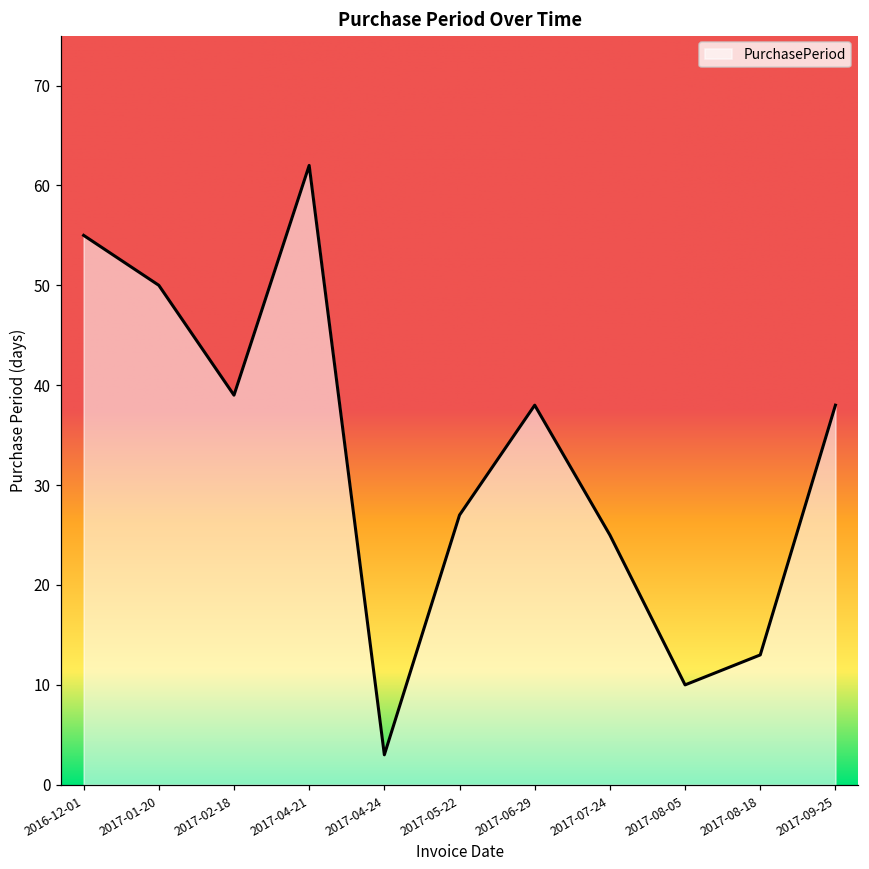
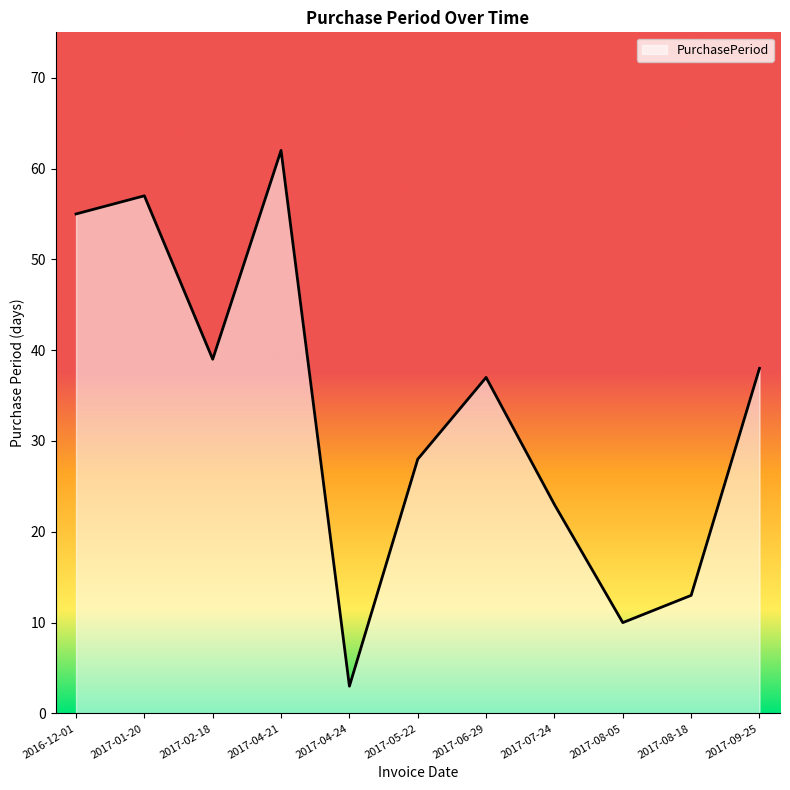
  {
    "2016-12-01": 55,
-   "2017-01-20": 50,
+   "2017-01-20": 57,
    "2017-02-18": 39,
    "2017-04-21": 62,
    "2017-04-24": 3,
-   "2017-05-22": 27,
-   "2017-06-29": 38,
-   "2017-07-24": 25,
+   "2017-05-22": 28,
+   "2017-06-29": 37,
+   "2017-07-24": 23,
    "2017-08-05": 10,
    "2017-08-18": 13,
    "2017-09-25": 38
  }
